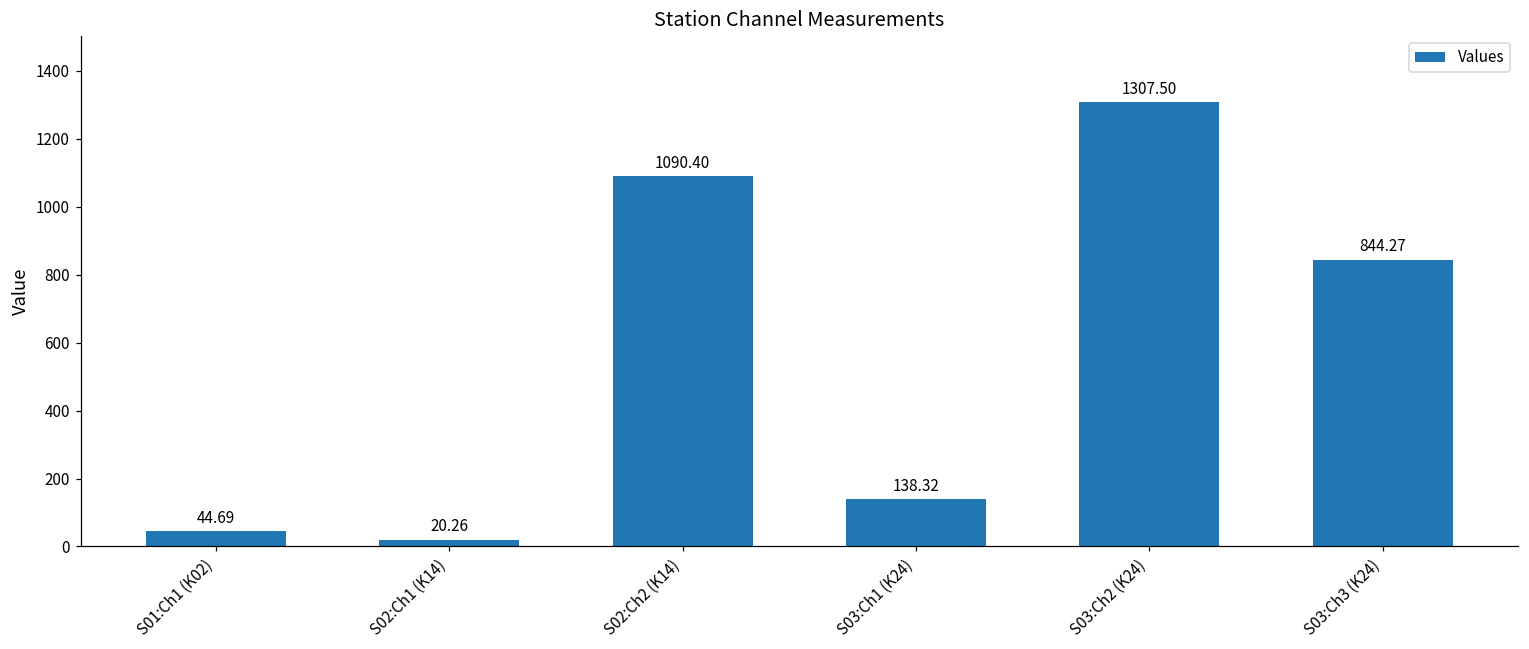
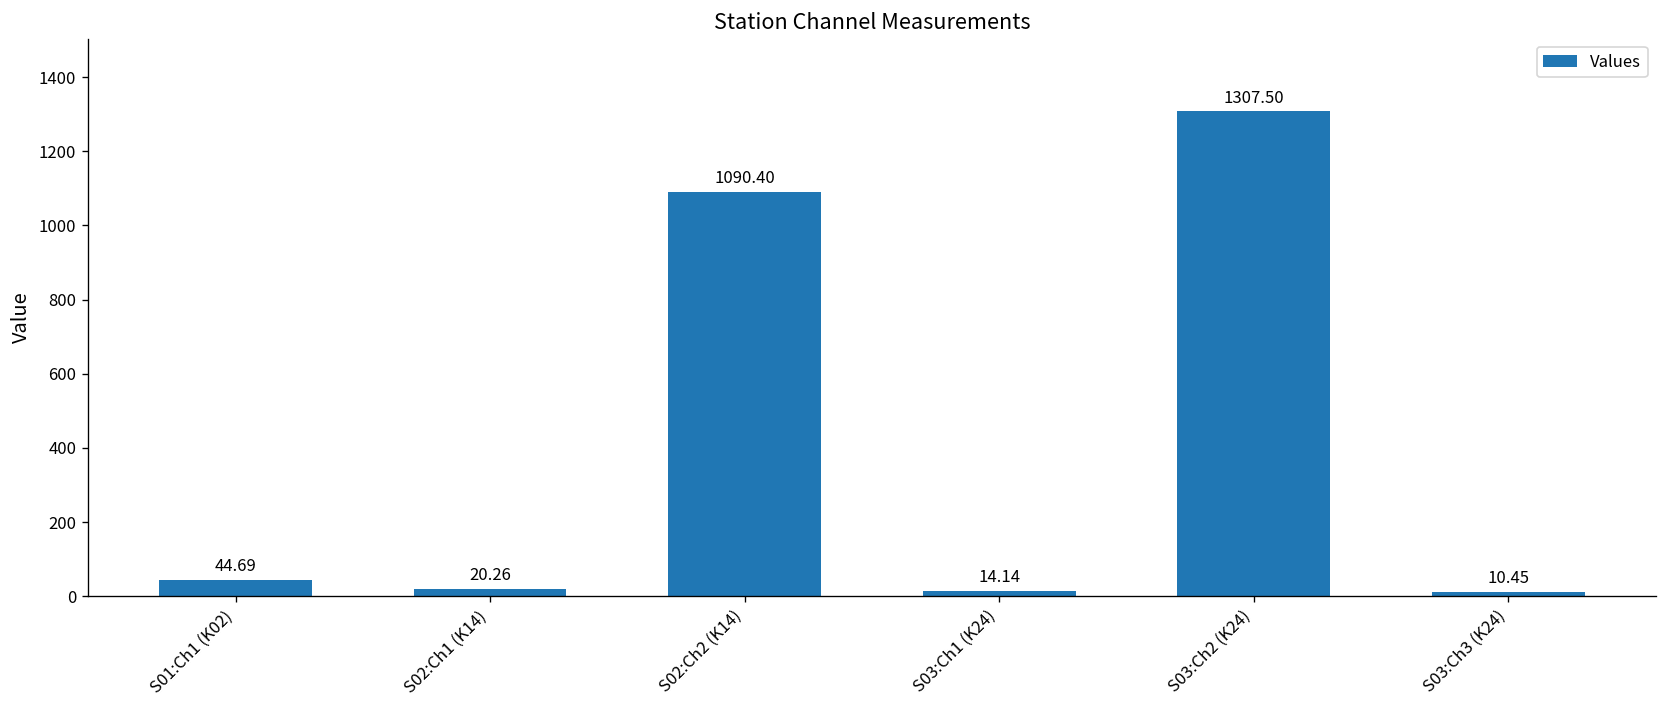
  {
    "S01:Ch1 (K02)": 44.69,
    "S02:Ch1 (K14)": 20.26,
    "S02:Ch2 (K14)": 1090.40,
-   "S03:Ch1 (K24)": 138.32,
+   "S03:Ch1 (K24)": 14.14,
    "S03:Ch2 (K24)": 1307.50,
-   "S03:Ch3 (K24)": 844.27
+   "S03:Ch3 (K24)": 10.45
  }
